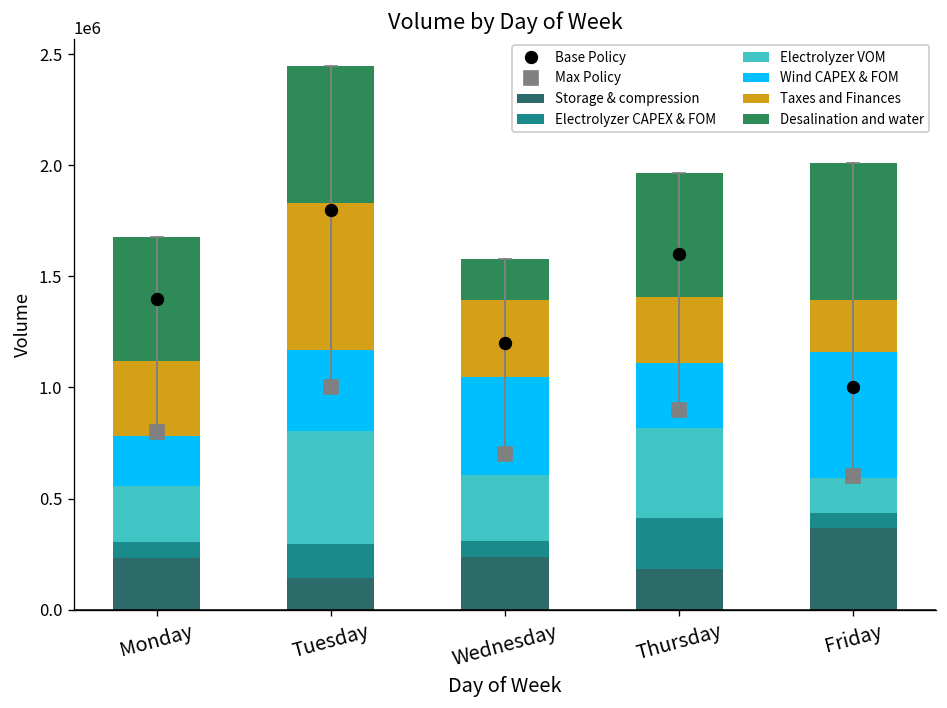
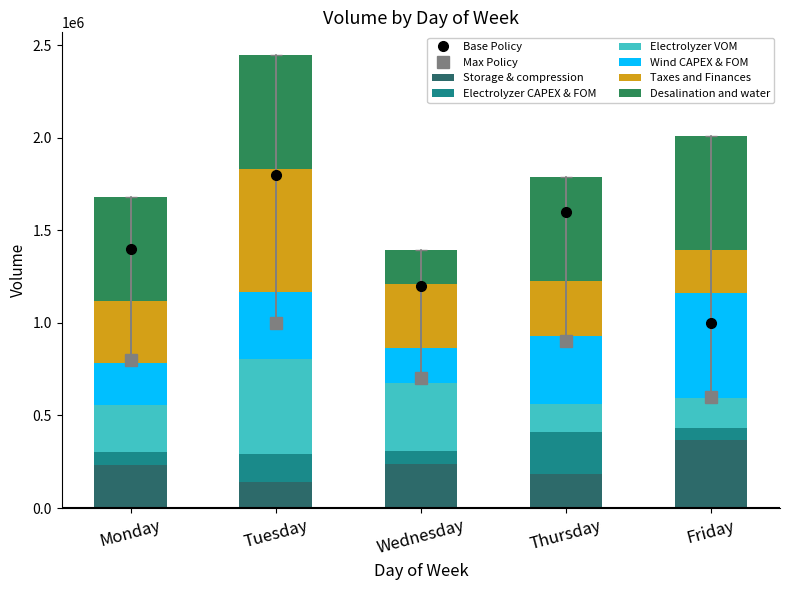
  {
    "Electrolyzer VOM": {
      "Monday": 260000,
      "Tuesday": 510000,
-     "Wednesday": 300000,
-     "Thursday": 410000,
+     "Wednesday": 370000,
+     "Thursday": 150000,
      "Friday": 160000
    },
    "Wind CAPEX & FOM": {
      "Monday": 230000,
      "Tuesday": 360000,
-     "Wednesday": 440000,
-     "Thursday": 290000,
+     "Wednesday": 190000,
+     "Thursday": 370000,
      "Friday": 570000
    },
    "Taxes and Finances": {
      "Monday": 330000,
      "Tuesday": 660000,
      "Wednesday": 350000,
      "Thursday": 300000,
      "Friday": 230000
    }
  }
